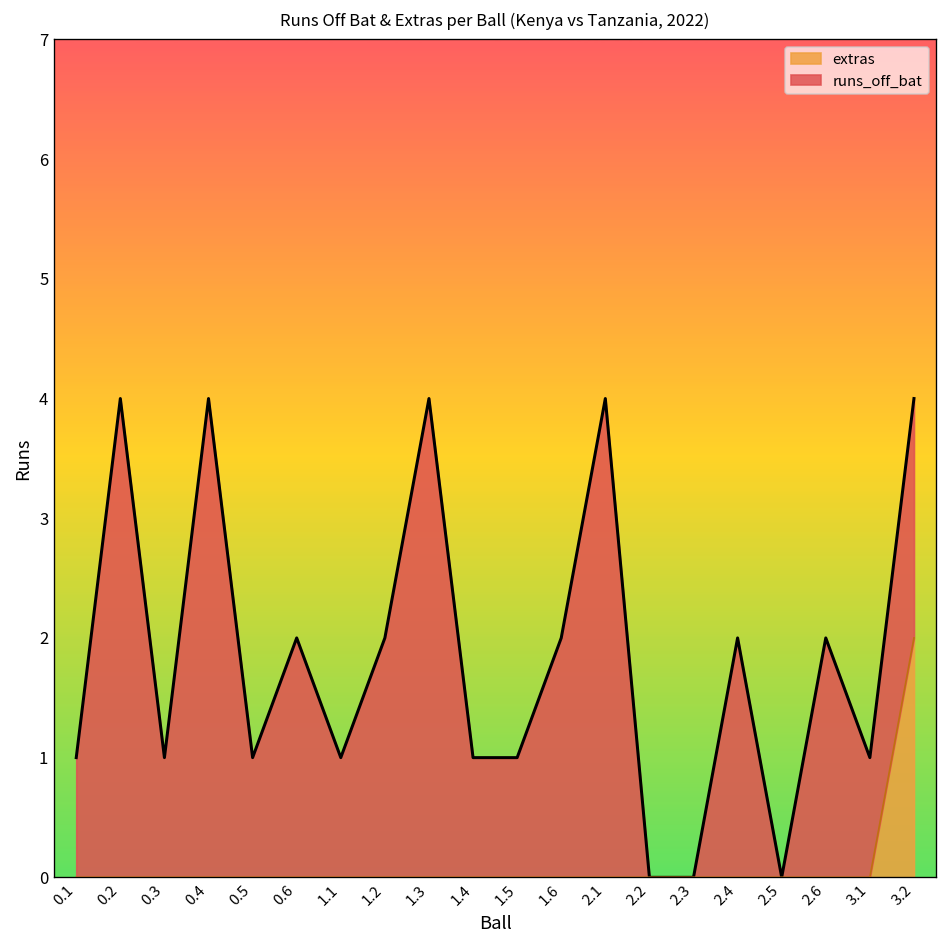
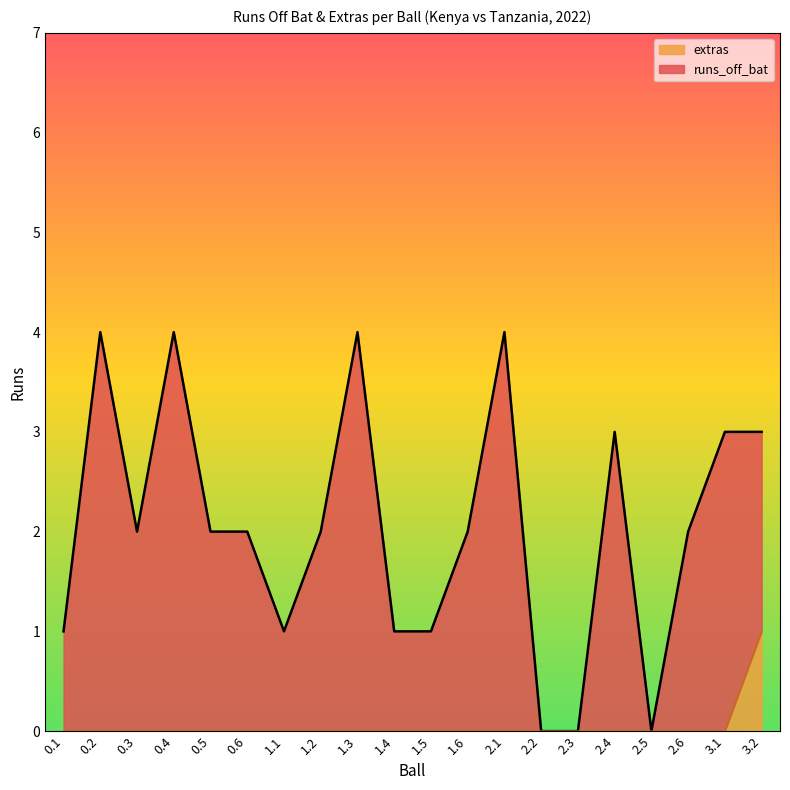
  {
    "runs_off_bat": {
      "0.1": 1,
      "0.2": 4,
-     "0.3": 1,
+     "0.3": 2,
      "0.4": 4,
-     "0.5": 1,
+     "0.5": 2,
      "0.6": 2,
      "1.1": 1,
      "1.2": 2,
      "1.3": 4,
      "1.4": 1,
      "1.5": 1,
      "1.6": 2,
      "2.1": 4,
-     "2.4": 2,
+     "2.4": 3,
      "2.6": 2,
-     "3.1": 1
+     "3.1": 3
    },
    "extras": {
      "0.1": 0,
      "0.2": 0,
      "0.3": 0,
      "0.4": 0,
      "0.5": 0,
      "0.6": 0,
      "1.1": 0,
      "1.2": 0,
      "1.3": 0,
      "1.4": 0,
      "1.5": 0,
      "1.6": 0,
      "2.1": 0,
      "2.4": 0,
      "2.6": 0,
      "3.1": 0,
-     "3.2": 2
+     "3.2": 1
    }
  }
